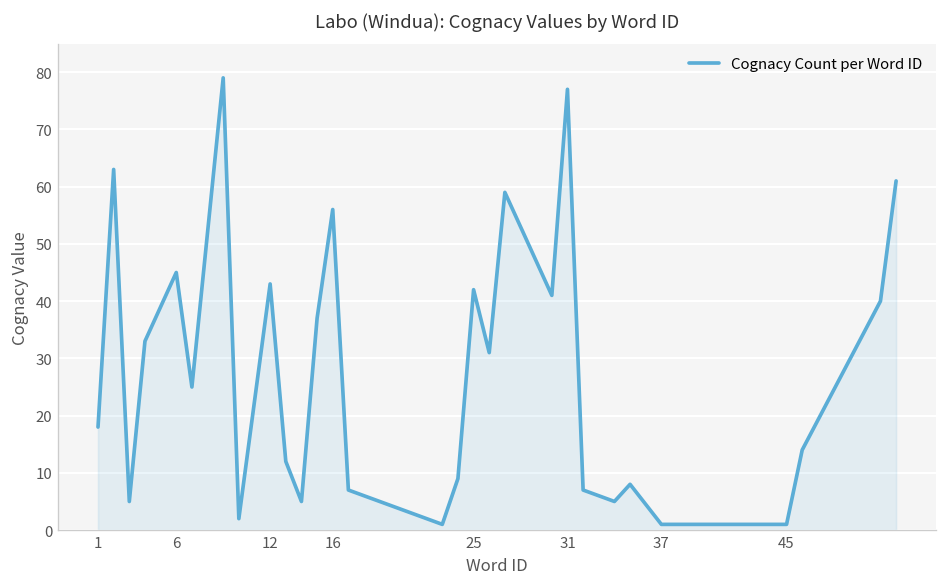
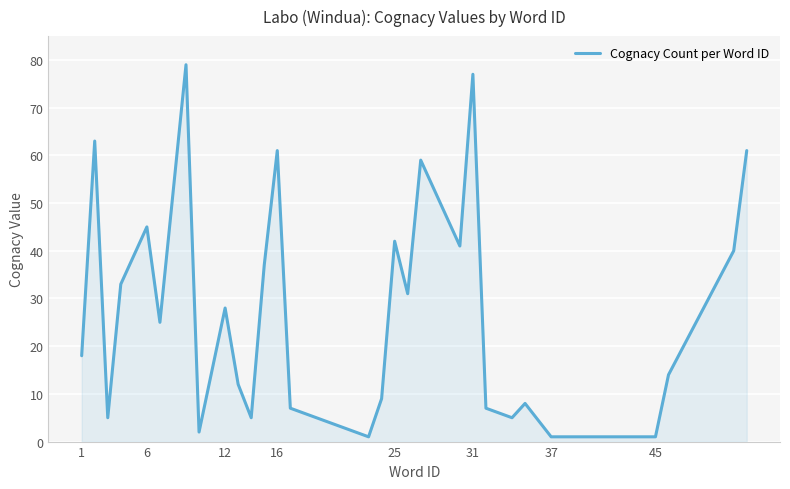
  {
    "1": 18,
    "6": 45,
-   "12": 43,
-   "16": 56,
+   "12": 28,
+   "16": 61,
    "25": 42,
    "31": 77,
    "37": 1,
    "45": 1
  }
